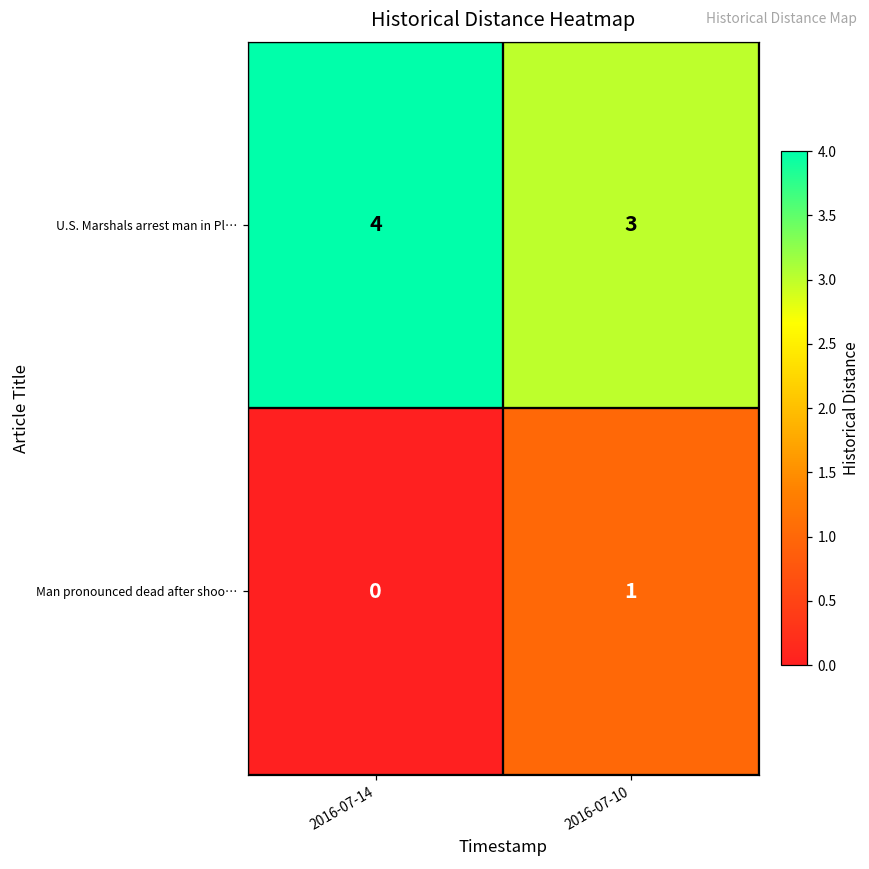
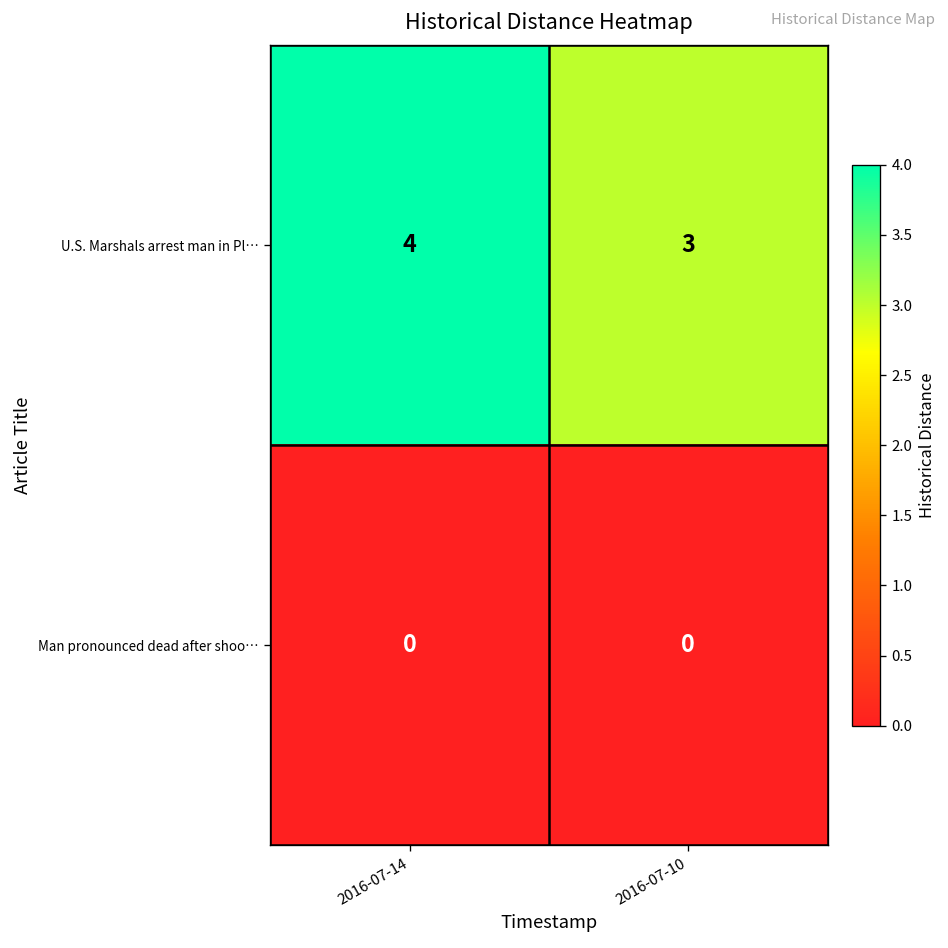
  {
    "U.S. Marshals arrest man in Pl…": {
      "2016-07-14": 4,
      "2016-07-10": 3
    },
    "Man pronounced dead after shoo…": {
      "2016-07-14": 0,
-     "2016-07-10": 1
+     "2016-07-10": 0
    }
  }
